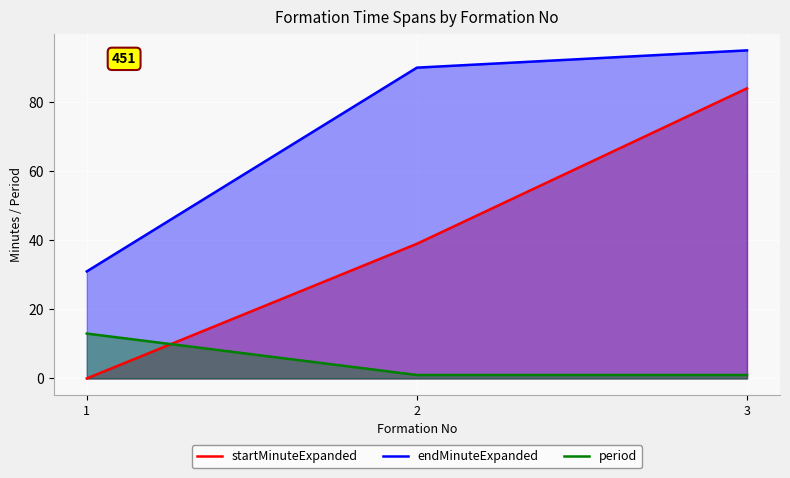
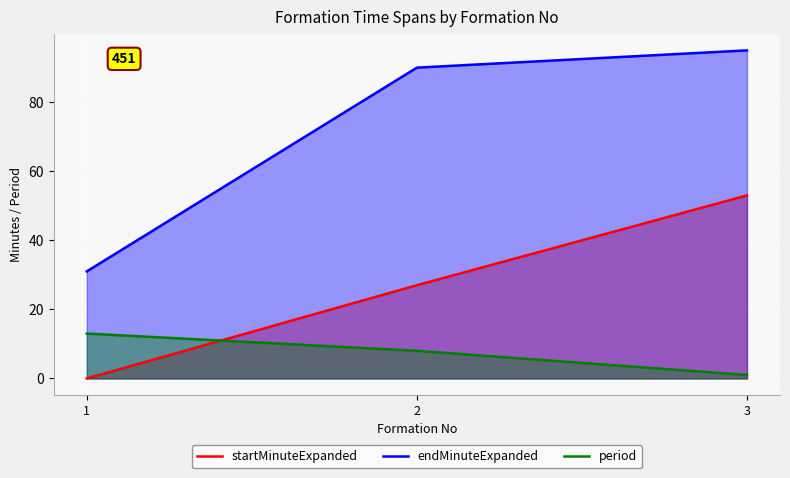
  {
    "startMinuteExpanded": {
      "1": 0,
-     "2": 39,
-     "3": 84
+     "2": 27,
+     "3": 53
    },
    "endMinuteExpanded": {
      "1": 31,
      "2": 90,
      "3": 95
    },
    "period": {
      "1": 13,
-     "2": 1,
+     "2": 8,
      "3": 1
    }
  }
